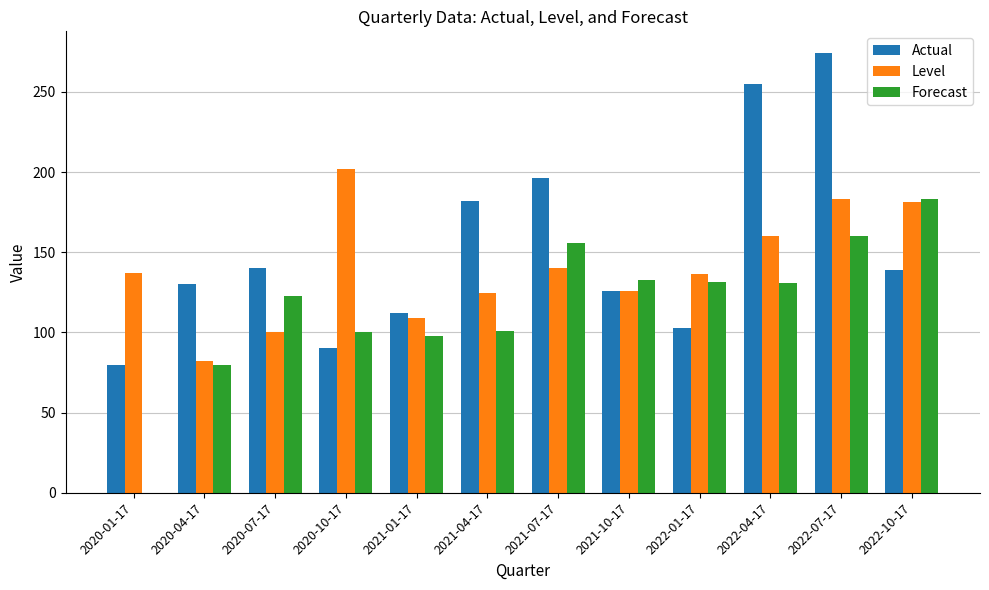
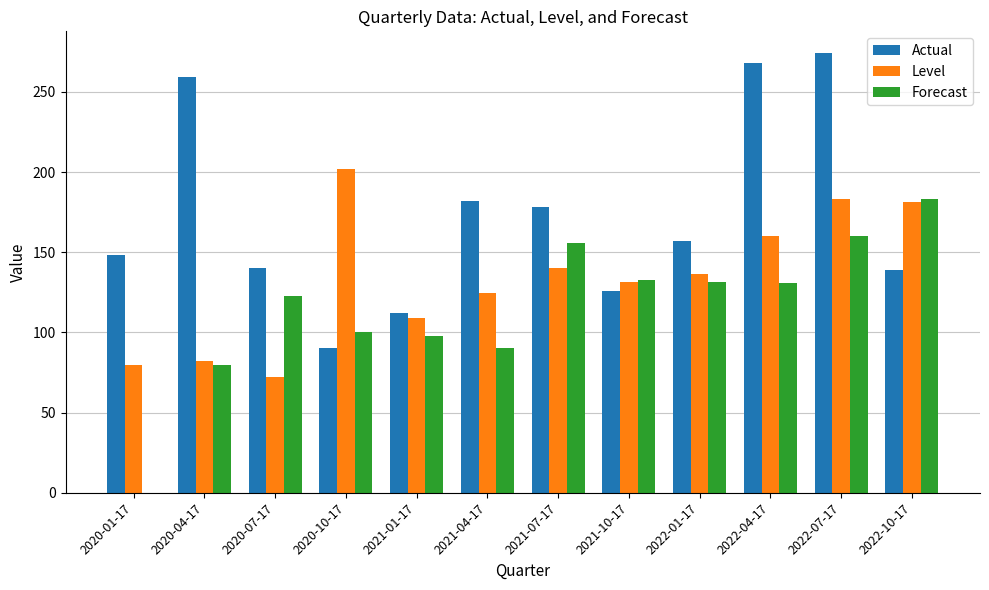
  {
    "Actual": {
-     "2020-01-17": 80,
-     "2020-04-17": 130,
+     "2020-01-17": 148,
+     "2020-04-17": 259,
      "2020-07-17": 140,
      "2020-10-17": 90,
      "2021-01-17": 112,
      "2021-04-17": 182,
-     "2021-07-17": 196,
+     "2021-07-17": 178,
      "2021-10-17": 126,
-     "2022-01-17": 103,
-     "2022-04-17": 255,
+     "2022-01-17": 157,
+     "2022-04-17": 268,
      "2022-07-17": 274,
      "2022-10-17": 139
    },
    "Level": {
-     "2020-01-17": 137,
+     "2020-01-17": 80,
      "2020-04-17": 82,
-     "2020-07-17": 100,
+     "2020-07-17": 72,
      "2020-10-17": 202,
      "2021-01-17": 109,
      "2021-04-17": 125,
      "2021-07-17": 140,
-     "2021-10-17": 126,
+     "2021-10-17": 131,
      "2022-01-17": 137,
      "2022-04-17": 160,
      "2022-07-17": 183,
      "2022-10-17": 182
    },
    "Forecast": {
      "2020-01-17": 0,
      "2020-04-17": 80,
      "2020-07-17": 123,
      "2020-10-17": 100,
      "2021-01-17": 98,
-     "2021-04-17": 101,
+     "2021-04-17": 90,
      "2021-07-17": 156,
      "2021-10-17": 133,
      "2022-01-17": 131,
      "2022-04-17": 131,
      "2022-07-17": 160,
      "2022-10-17": 183
    }
  }
